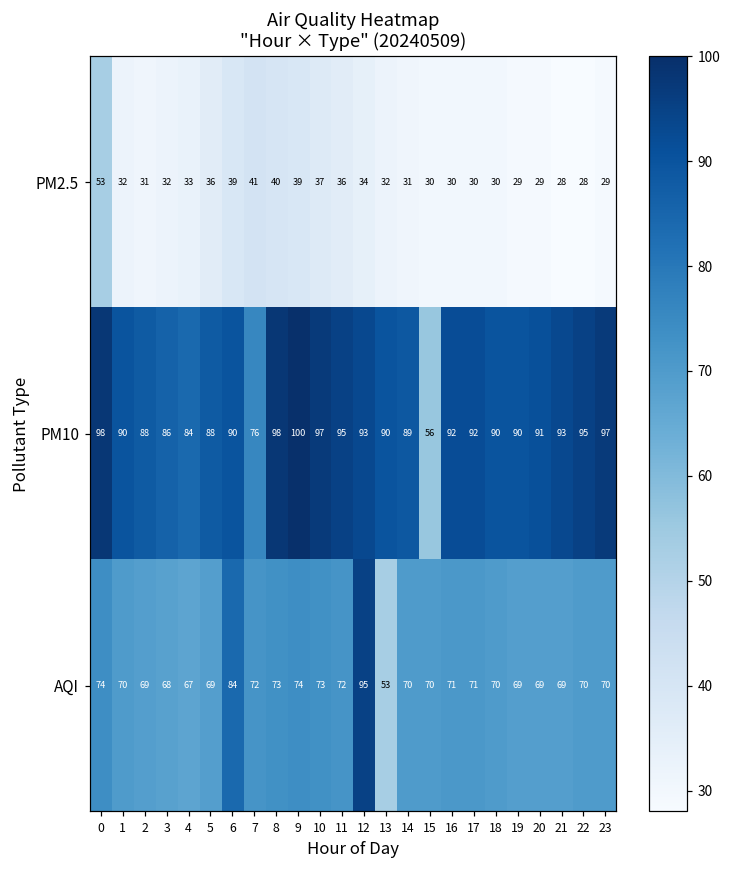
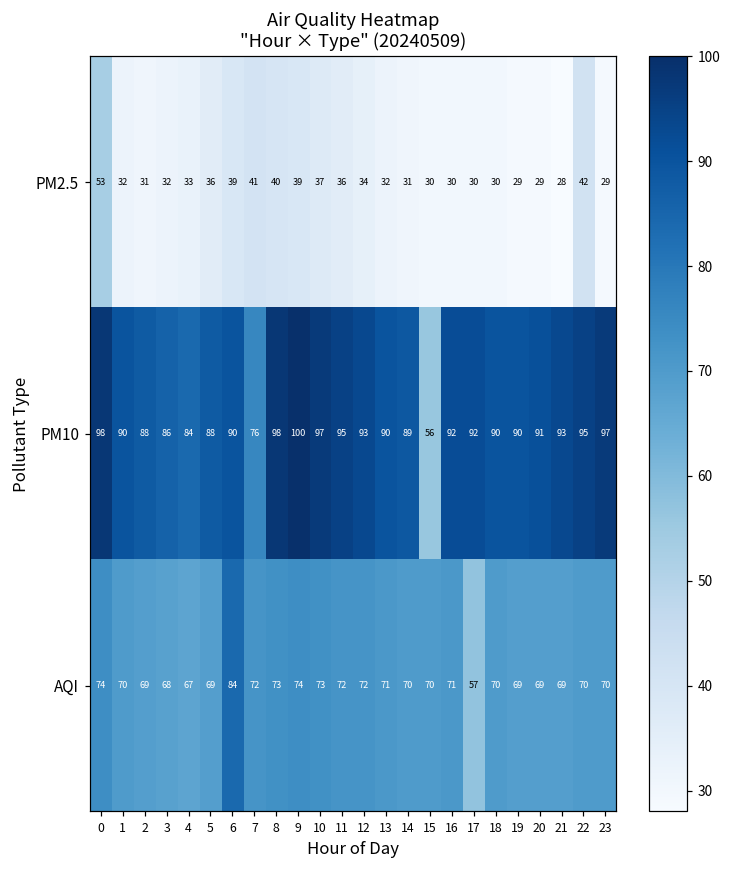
  {
    "PM2.5": {
      "0": 53,
      "1": 32,
      "2": 31,
      "3": 32,
      "4": 33,
      "5": 36,
      "6": 39,
      "7": 41,
      "8": 40,
      "9": 39,
      "10": 37,
      "11": 36,
      "12": 34,
      "13": 32,
      "14": 31,
      "15": 30,
      "16": 30,
      "17": 30,
      "18": 30,
      "19": 29,
      "20": 29,
      "21": 28,
-     "22": 28,
+     "22": 42,
      "23": 29
    },
    "PM10": {
      "0": 98,
      "1": 90,
      "2": 88,
      "3": 86,
      "4": 84,
      "5": 88,
      "6": 90,
      "7": 76,
      "8": 98,
      "9": 100,
      "10": 97,
      "11": 95,
      "12": 93,
      "13": 90,
      "14": 89,
      "15": 56,
      "16": 92,
      "17": 92,
      "18": 90,
      "19": 90,
      "20": 91,
      "21": 93,
      "22": 95,
      "23": 97
    },
    "AQI": {
      "0": 74,
      "1": 70,
      "2": 69,
      "3": 68,
      "4": 67,
      "5": 69,
      "6": 84,
      "7": 72,
      "8": 73,
      "9": 74,
      "10": 73,
      "11": 72,
-     "12": 95,
-     "13": 53,
+     "12": 72,
+     "13": 71,
      "14": 70,
      "15": 70,
      "16": 71,
-     "17": 71,
+     "17": 57,
      "18": 70,
      "19": 69,
      "20": 69,
      "21": 69,
      "22": 70,
      "23": 70
    }
  }
